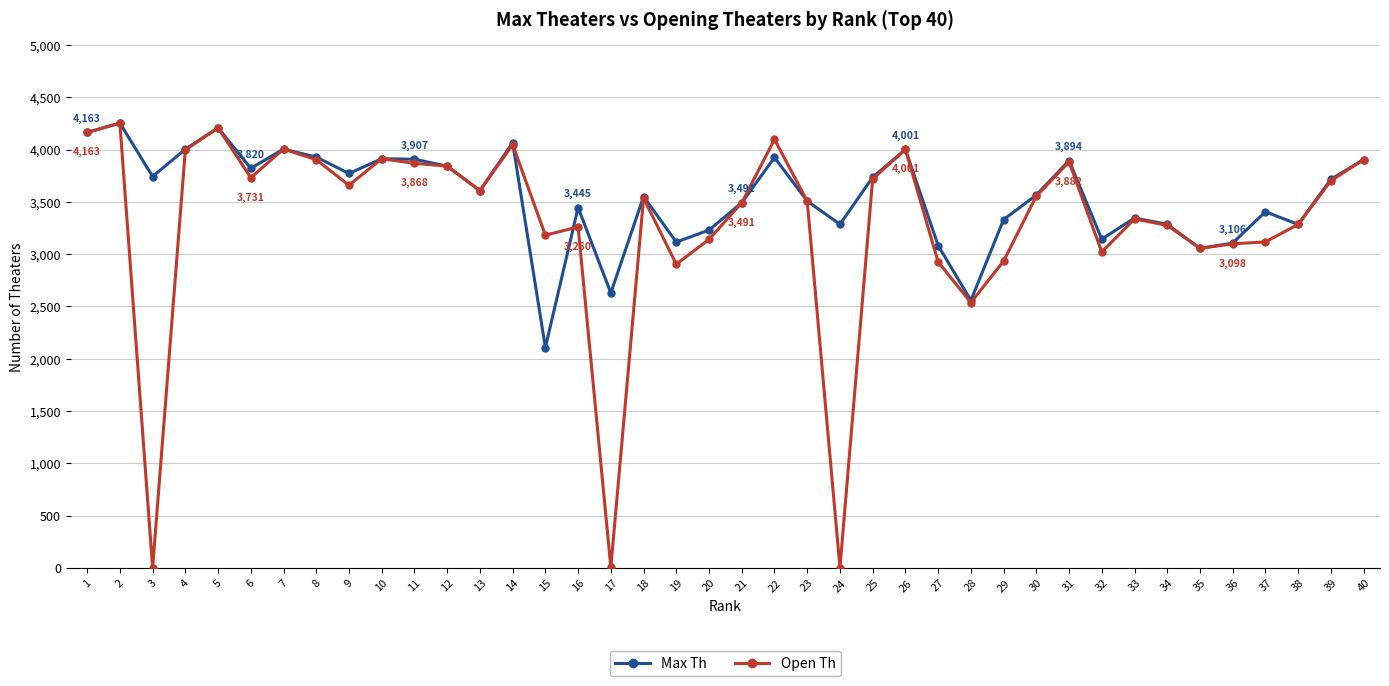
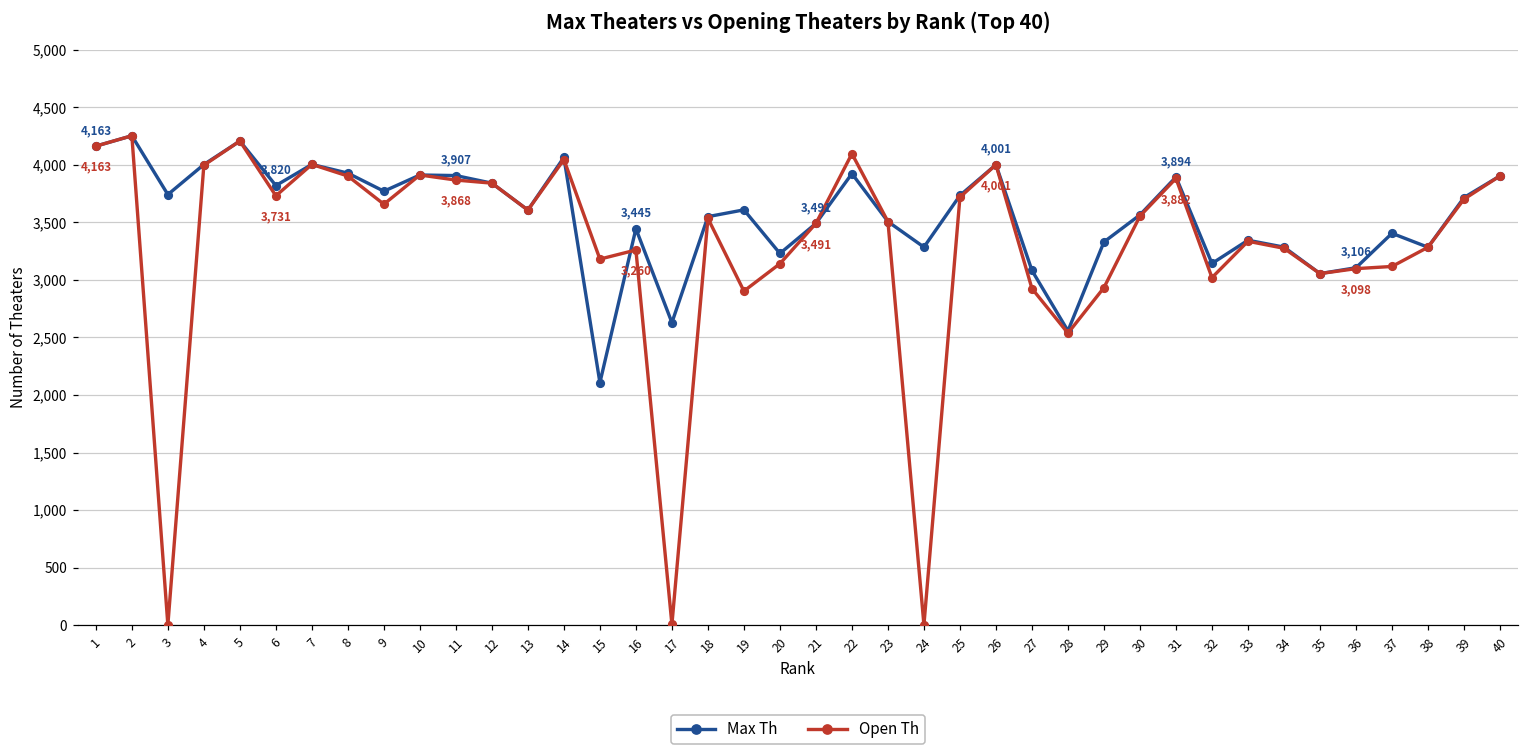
  {
    "Max Th": {
      "3": "3,740",
      "8": "3,930",
      "9": "3,770",
      "15": "2,110",
      "17": "2,630",
-     "19": "3,120",
+     "19": "3,610",
      "20": "3,230",
      "22": "3,920",
      "24": "3,290",
      "27": "3,080",
      "29": "3,330",
      "32": "3,140",
      "37": "3,410"
    },
    "Open Th": {
      "6": "3,731",
      "11": "3,868",
      "16": "3,260"
    }
  }
